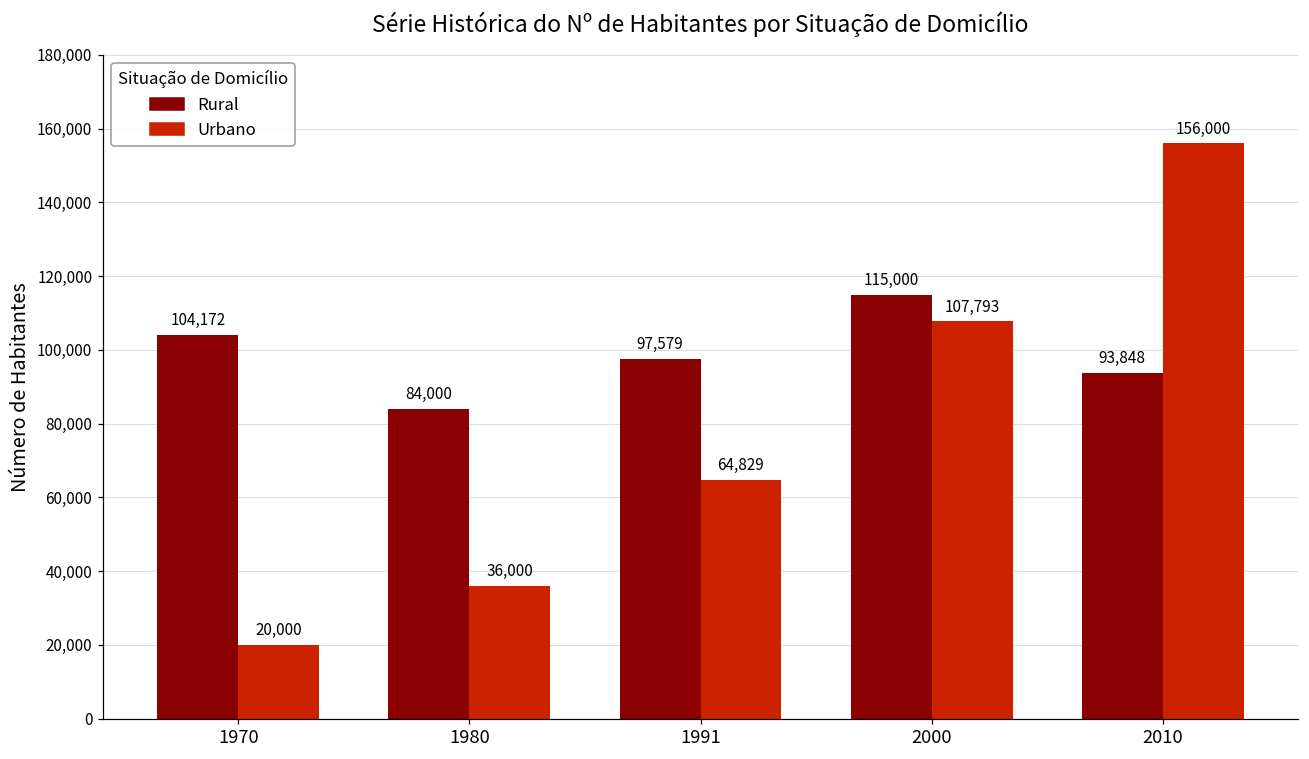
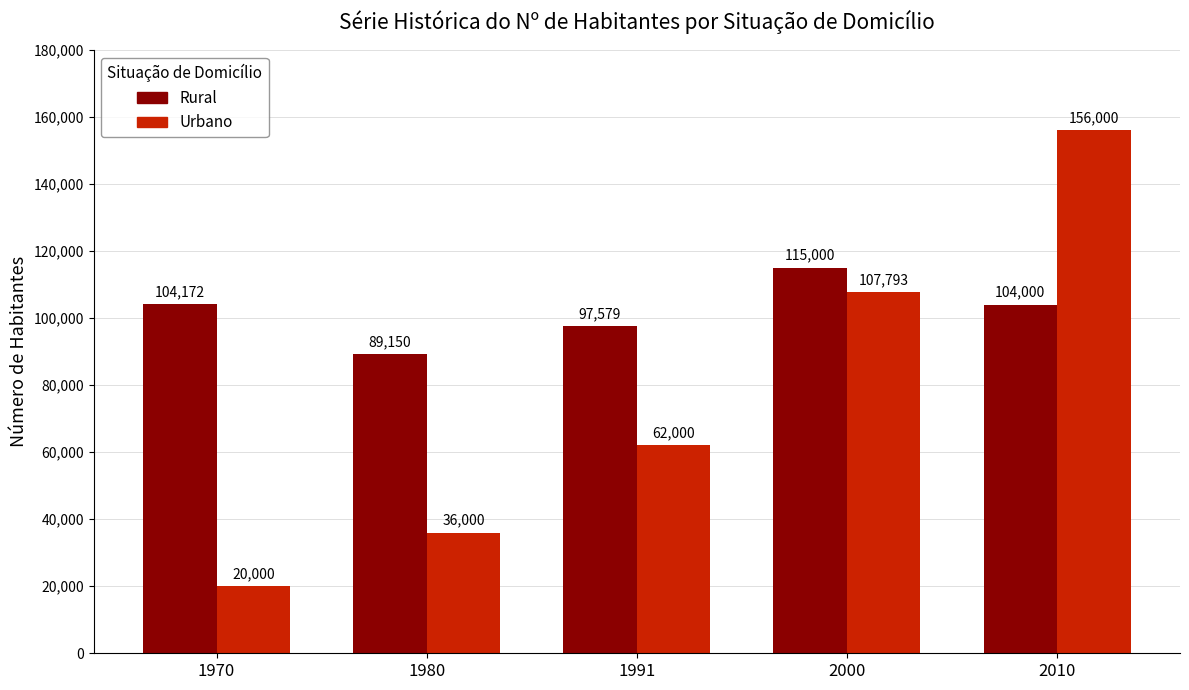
  {
    "Rural": {
      "1970": "104,172",
-     "1980": "84,000",
+     "1980": "89,150",
      "1991": "97,579",
      "2000": "115,000",
-     "2010": "93,848"
+     "2010": "104,000"
    },
    "Urbano": {
      "1970": "20,000",
      "1980": "36,000",
-     "1991": "64,829",
+     "1991": "62,000",
      "2000": "107,793",
      "2010": "156,000"
    }
  }
